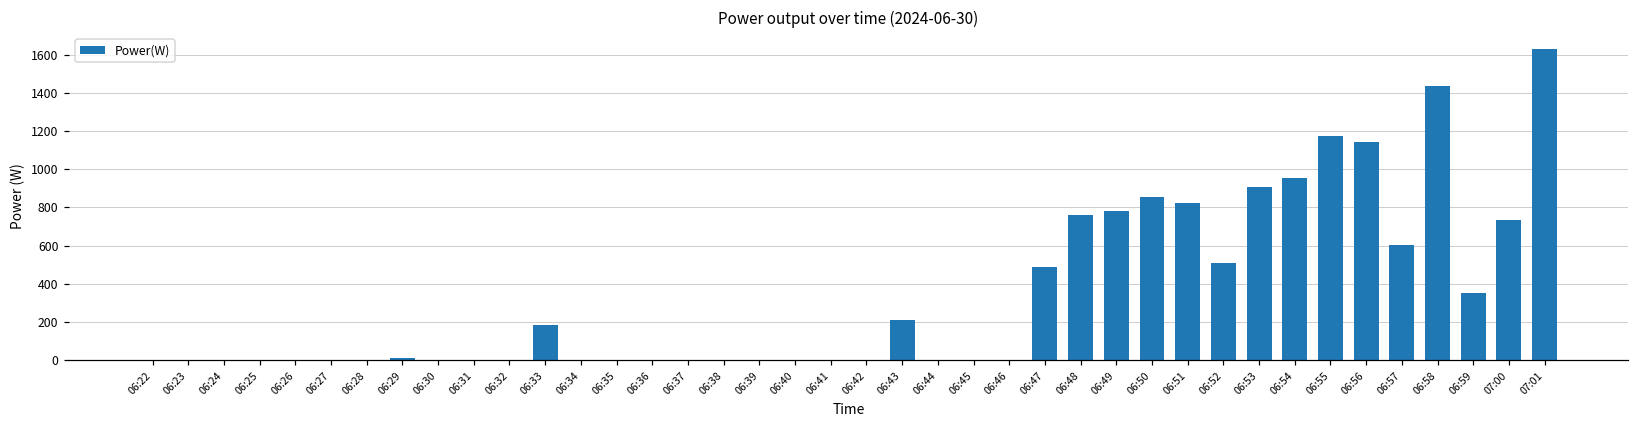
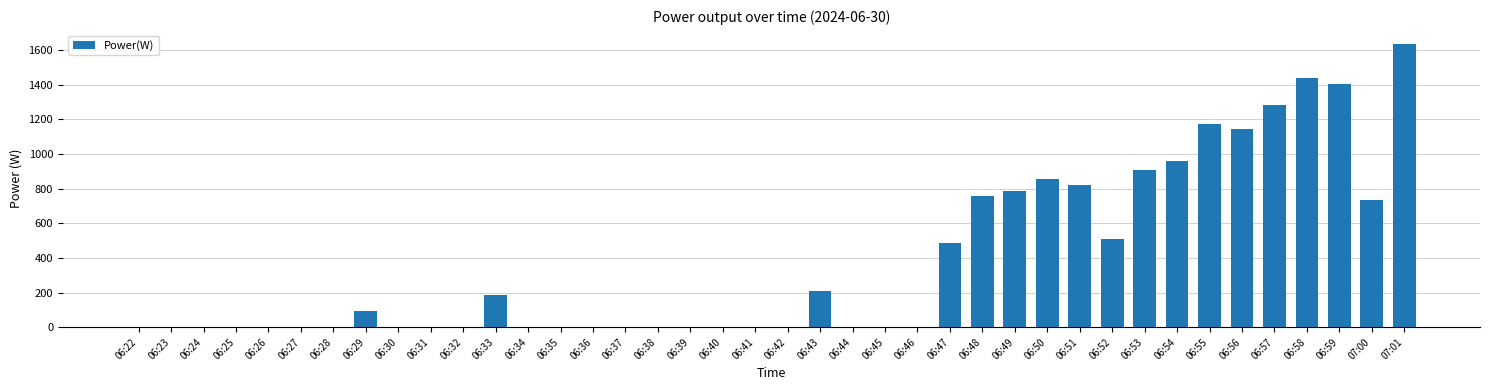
  {
    "06:22": 0,
    "06:23": 0,
    "06:24": 0,
    "06:25": 0,
    "06:26": 0,
    "06:27": 0,
    "06:28": 0,
-   "06:29": 10,
+   "06:29": 90,
    "06:30": 0,
    "06:31": 0,
    "06:32": 0,
    "06:33": 180,
    "06:34": 0,
    "06:35": 0,
    "06:36": 0,
    "06:37": 0,
    "06:38": 0,
    "06:39": 0,
    "06:40": 0,
    "06:41": 0,
    "06:42": 0,
    "06:43": 210,
    "06:44": 0,
    "06:45": 0,
    "06:46": 0,
    "06:47": 490,
    "06:48": 760,
    "06:49": 780,
    "06:50": 850,
    "06:51": 820,
    "06:52": 510,
    "06:53": 910,
    "06:54": 960,
    "06:55": 1180,
    "06:56": 1150,
-   "06:57": 610,
+   "06:57": 1280,
    "06:58": 1440,
-   "06:59": 350,
+   "06:59": 1410,
    "07:00": 740,
    "07:01": 1630
  }
